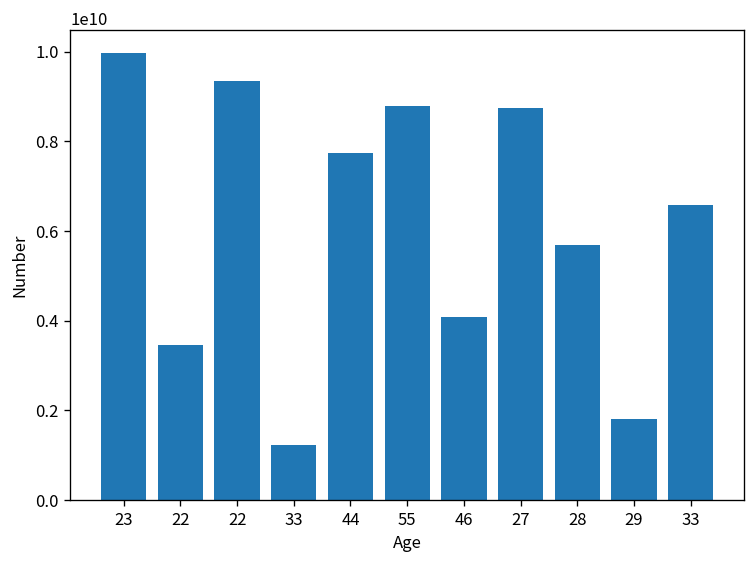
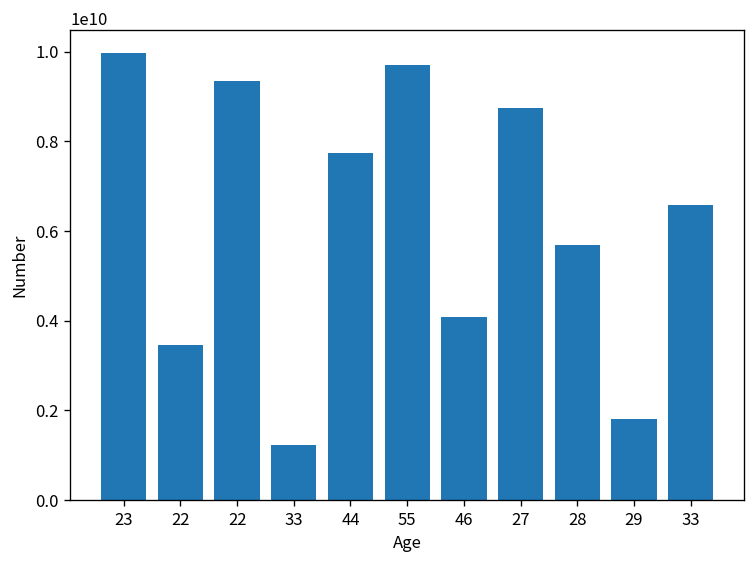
  {
    "23": 10000000000,
    "44": 7700000000,
-   "55": 8800000000,
+   "55": 9700000000,
    "46": 4100000000,
    "27": 8700000000,
    "28": 5700000000,
    "29": 1800000000
  }
